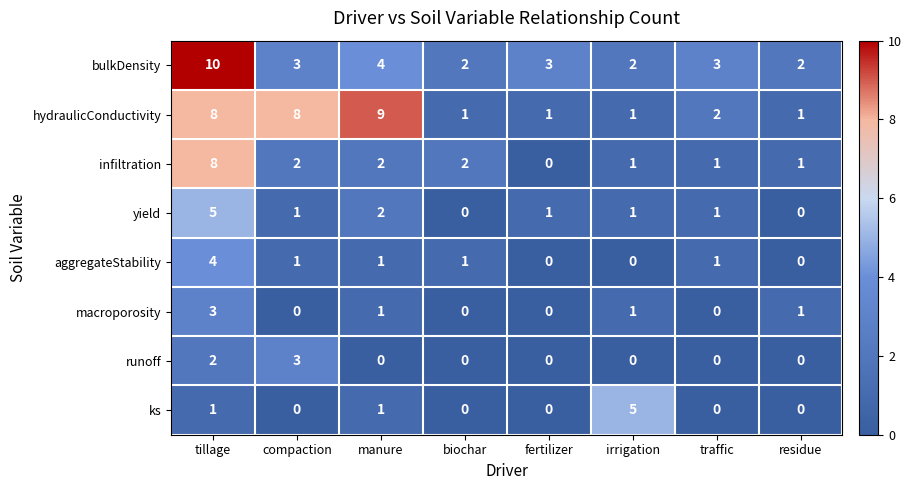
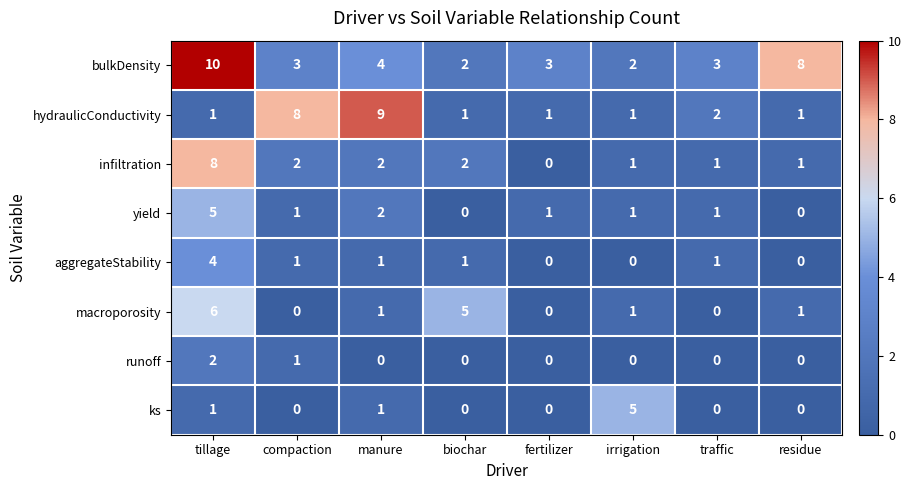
  {
    "bulkDensity": {
      "tillage": 10,
      "compaction": 3,
      "manure": 4,
      "biochar": 2,
      "fertilizer": 3,
      "irrigation": 2,
      "traffic": 3,
-     "residue": 2
+     "residue": 8
    },
    "hydraulicConductivity": {
-     "tillage": 8,
+     "tillage": 1,
      "compaction": 8,
      "manure": 9,
      "biochar": 1,
      "fertilizer": 1,
      "irrigation": 1,
      "traffic": 2,
      "residue": 1
    },
    "infiltration": {
      "tillage": 8,
      "compaction": 2,
      "manure": 2,
      "biochar": 2,
      "fertilizer": 0,
      "irrigation": 1,
      "traffic": 1,
      "residue": 1
    },
    "yield": {
      "tillage": 5,
      "compaction": 1,
      "manure": 2,
      "biochar": 0,
      "fertilizer": 1,
      "irrigation": 1,
      "traffic": 1,
      "residue": 0
    },
    "aggregateStability": {
      "tillage": 4,
      "compaction": 1,
      "manure": 1,
      "biochar": 1,
      "fertilizer": 0,
      "irrigation": 0,
      "traffic": 1,
      "residue": 0
    },
    "macroporosity": {
-     "tillage": 3,
+     "tillage": 6,
      "compaction": 0,
      "manure": 1,
-     "biochar": 0,
+     "biochar": 5,
      "fertilizer": 0,
      "irrigation": 1,
      "traffic": 0,
      "residue": 1
    },
    "runoff": {
      "tillage": 2,
-     "compaction": 3,
+     "compaction": 1,
      "manure": 0,
      "biochar": 0,
      "fertilizer": 0,
      "irrigation": 0,
      "traffic": 0,
      "residue": 0
    },
    "ks": {
      "tillage": 1,
      "compaction": 0,
      "manure": 1,
      "biochar": 0,
      "fertilizer": 0,
      "irrigation": 5,
      "traffic": 0,
      "residue": 0
    }
  }
